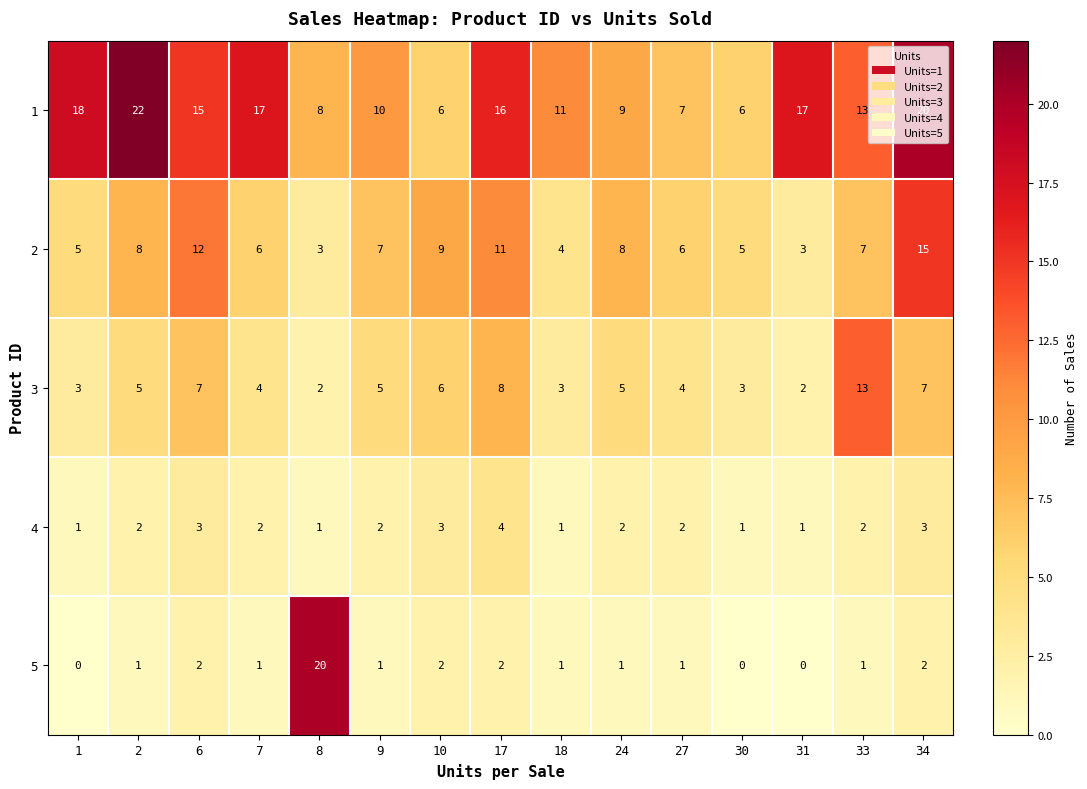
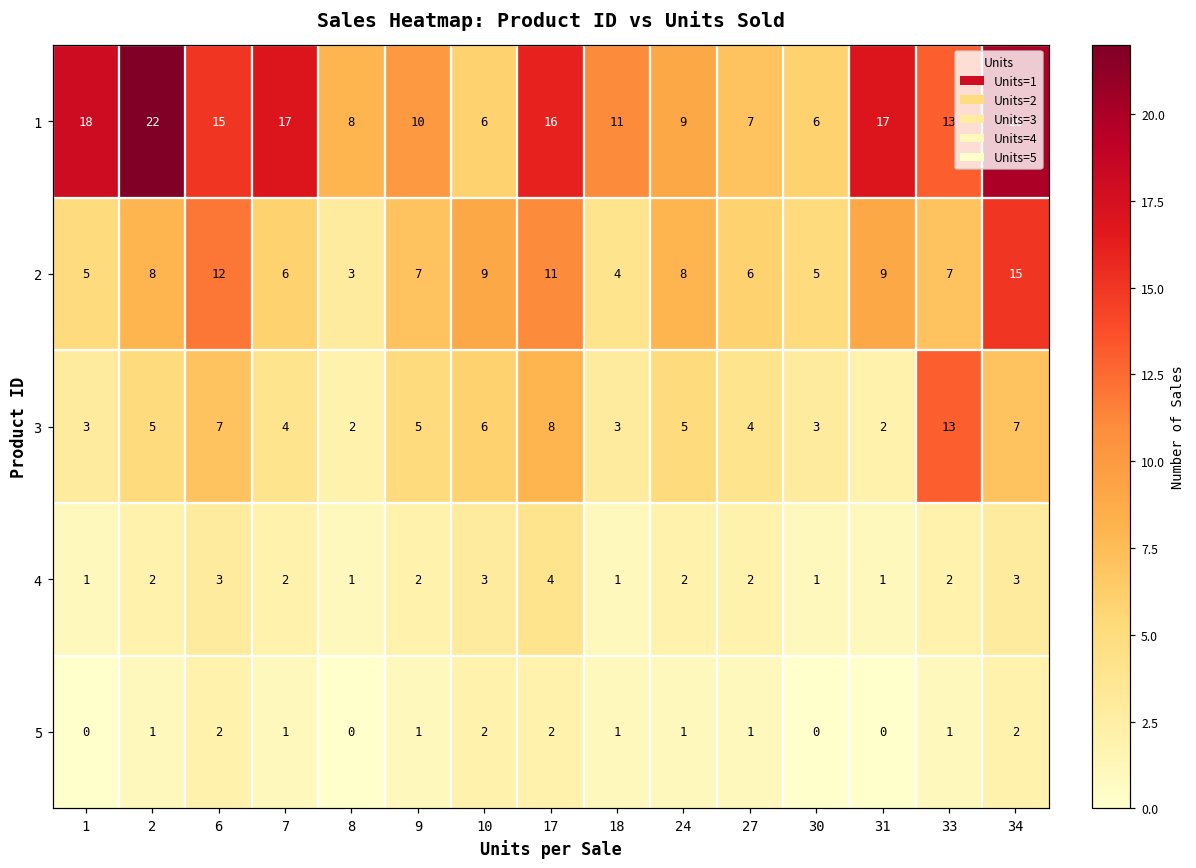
  {
    "1": {
      "1": 18,
      "2": 22,
      "6": 15,
      "7": 17,
      "8": 8,
      "9": 10,
      "10": 6,
      "17": 16,
      "18": 11,
      "24": 9,
      "27": 7,
      "30": 6,
      "31": 17
    },
    "2": {
      "1": 5,
      "2": 8,
      "6": 12,
      "7": 6,
      "8": 3,
      "9": 7,
      "10": 9,
      "17": 11,
      "18": 4,
      "24": 8,
      "27": 6,
      "30": 5,
-     "31": 3,
+     "31": 9,
      "33": 7,
      "34": 15
    },
    "3": {
      "1": 3,
      "2": 5,
      "6": 7,
      "7": 4,
      "8": 2,
      "9": 5,
      "10": 6,
      "17": 8,
      "18": 3,
      "24": 5,
      "27": 4,
      "30": 3,
      "31": 2,
      "33": 13,
      "34": 7
    },
    "4": {
      "1": 1,
      "2": 2,
      "6": 3,
      "7": 2,
      "8": 1,
      "9": 2,
      "10": 3,
      "17": 4,
      "18": 1,
      "24": 2,
      "27": 2,
      "30": 1,
      "31": 1,
      "33": 2,
      "34": 3
    },
    "5": {
      "1": 0,
      "2": 1,
      "6": 2,
      "7": 1,
-     "8": 20,
+     "8": 0,
      "9": 1,
      "10": 2,
      "17": 2,
      "18": 1,
      "24": 1,
      "27": 1,
      "30": 0,
      "31": 0,
      "33": 1,
      "34": 2
    }
  }
